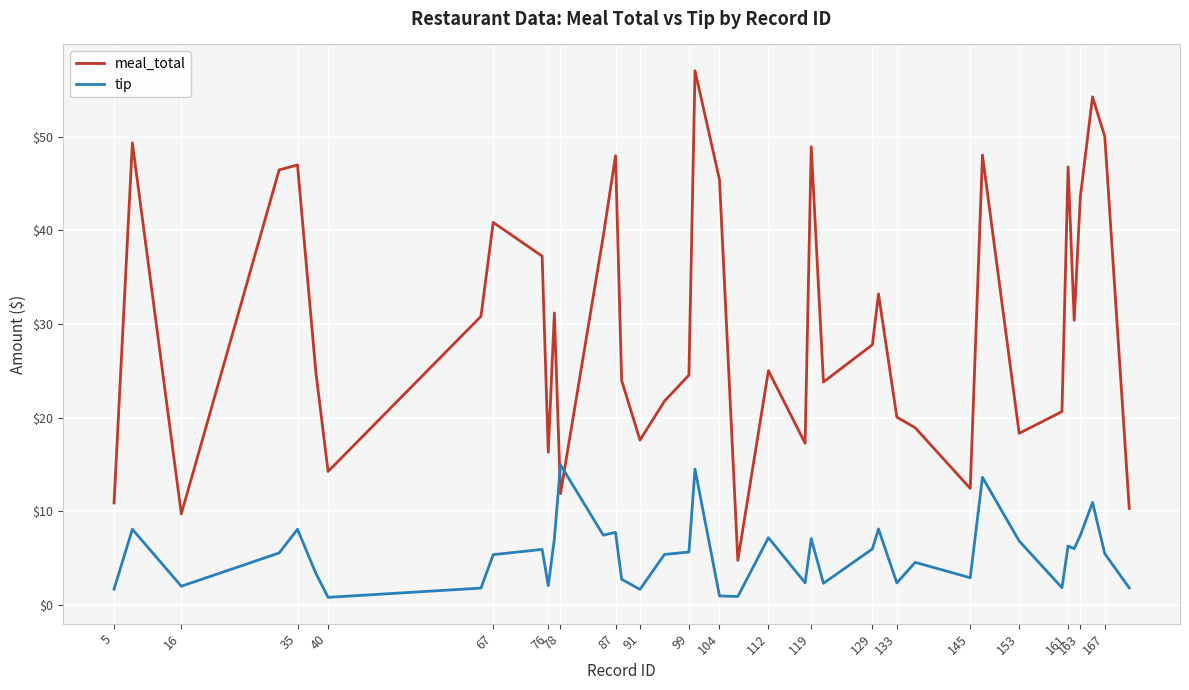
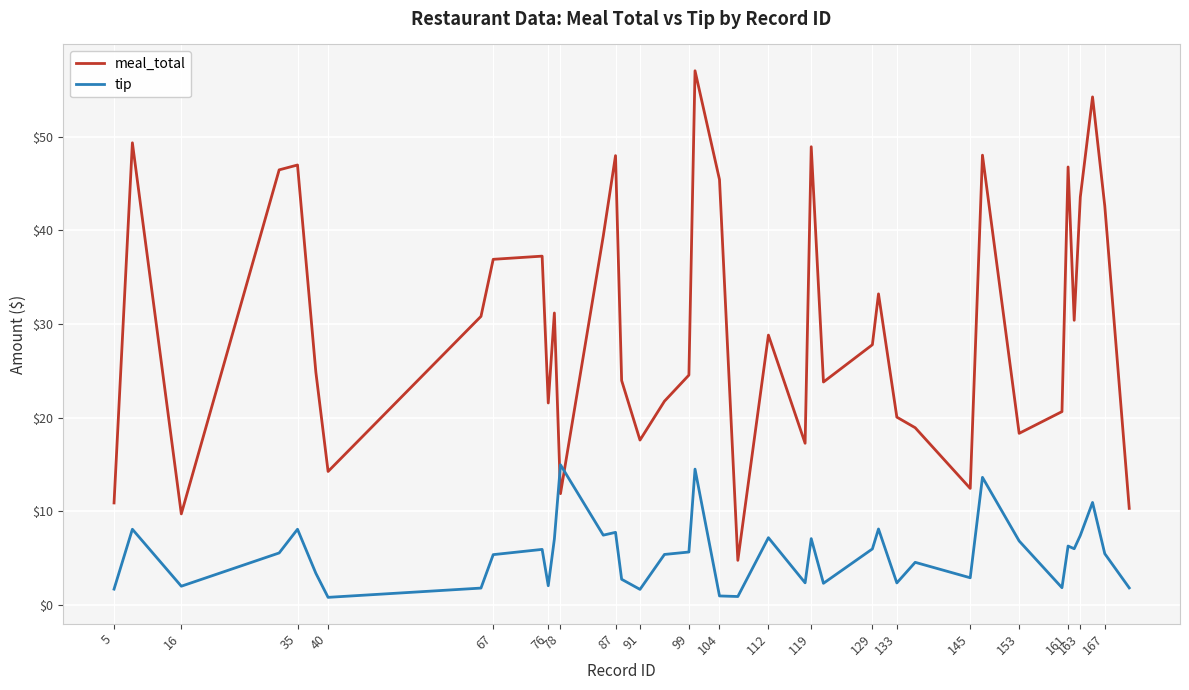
  {
    "meal_total": {
      "5": "$11",
      "16": "$10",
      "35": "$47",
      "40": "$14",
-     "67": "$41",
-     "76": "$16",
+     "67": "$37",
+     "76": "$22",
      "78": "$12",
      "87": "$48",
      "91": "$18",
      "99": "$25",
      "104": "$45",
-     "112": "$25",
+     "112": "$29",
      "119": "$49",
      "129": "$28",
      "133": "$20",
      "145": "$12",
      "153": "$18",
      "161": "$47",
      "163": "$44",
-     "167": "$50"
+     "167": "$43"
    },
    "tip": {
      "5": "$2",
      "16": "$2",
      "35": "$8",
      "40": "$1",
      "67": "$5",
      "76": "$2",
      "78": "$15",
      "87": "$8",
      "91": "$2",
      "99": "$6",
      "104": "$1",
      "112": "$7",
      "119": "$7",
      "129": "$6",
      "133": "$2",
      "145": "$3",
      "153": "$7",
      "161": "$6",
      "163": "$7",
      "167": "$5"
    }
  }
